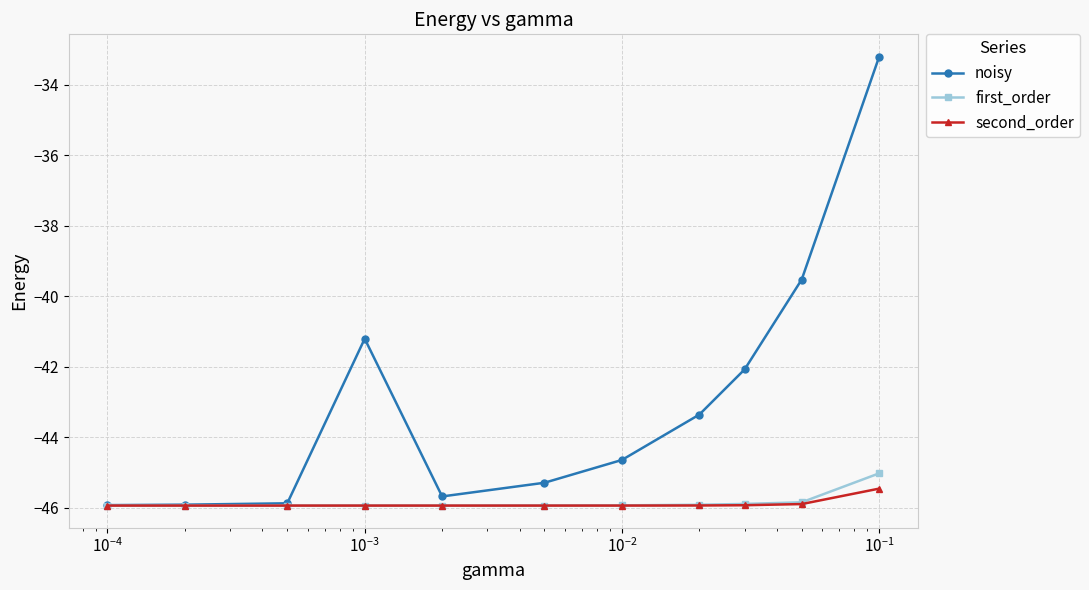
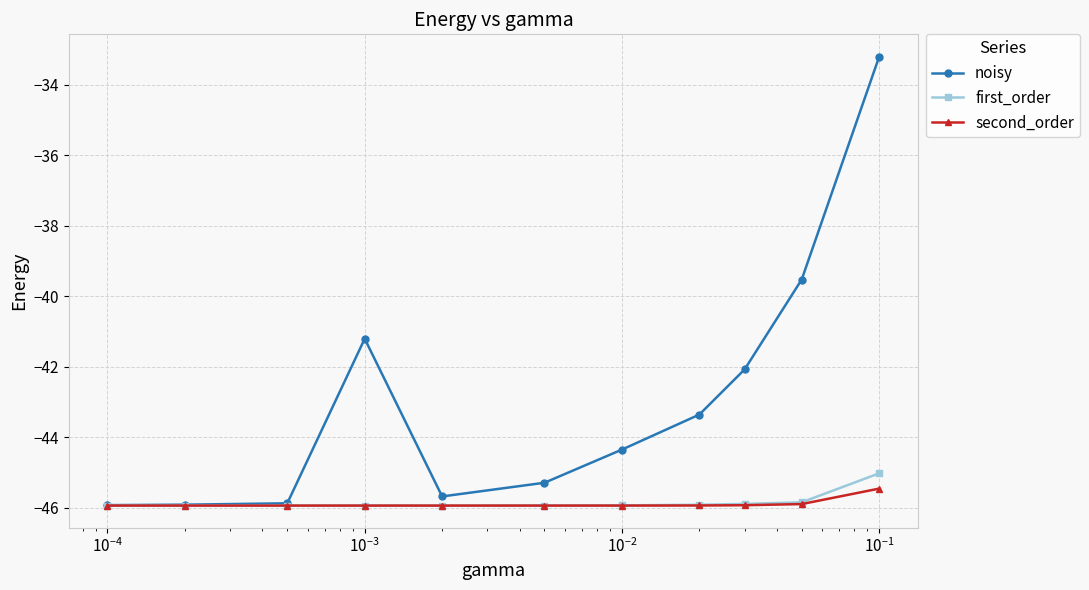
  {
    "noisy": {
      "10^-3": -41.2,
-     "10^-2": -44.6,
+     "10^-2": -44.3,
      "10^-1": -33.2
    },
    "first_order": {
      "10^-1": -45.0
    },
    "second_order": {
      "10^-1": -45.5
    }
  }
